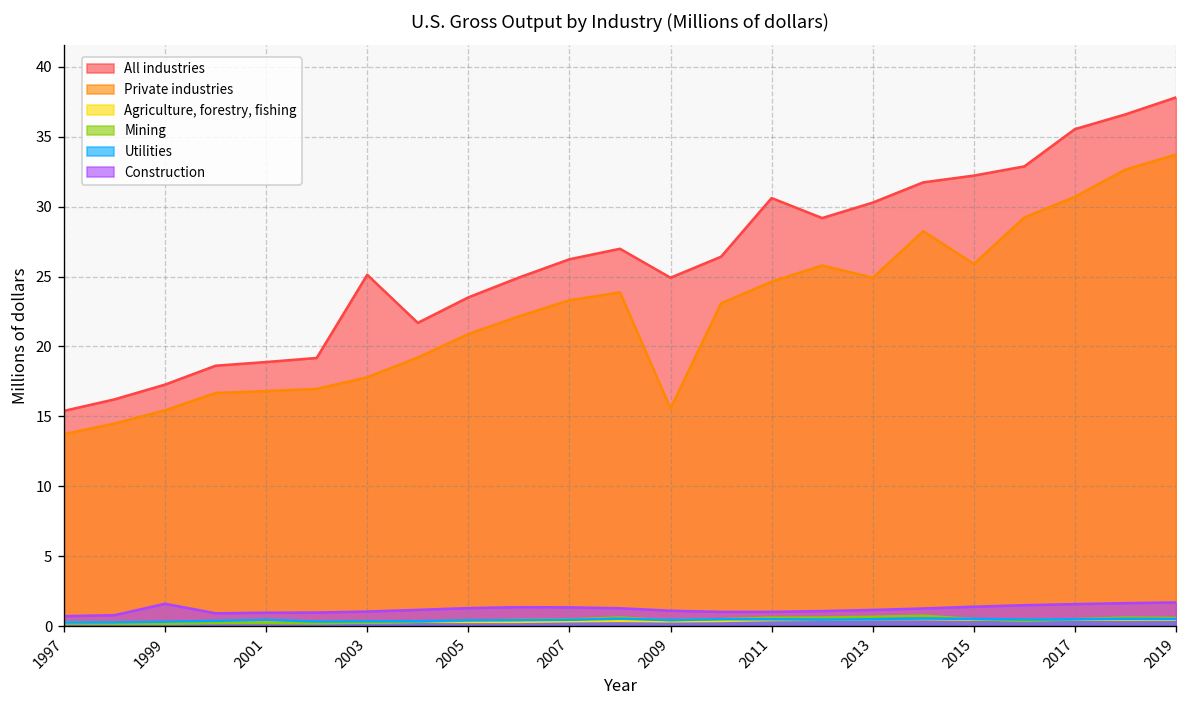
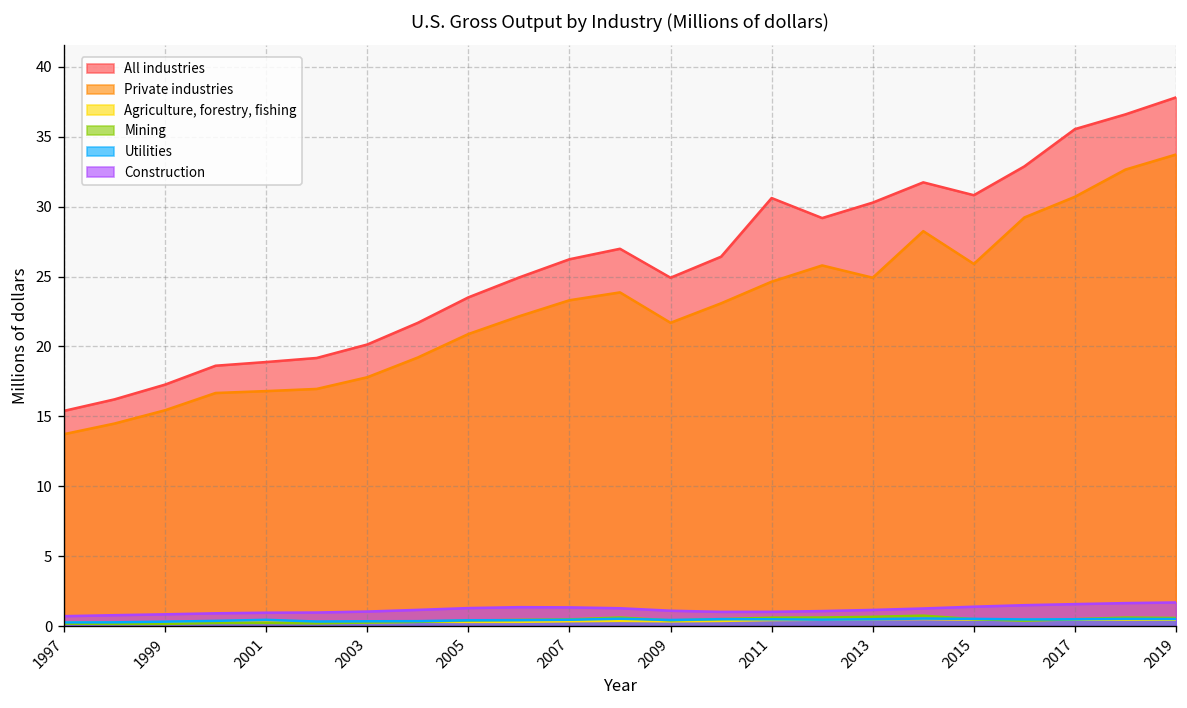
  {
    "All industries": {
      "1997": 15.4,
      "1999": 17.3,
      "2001": 18.9,
-     "2003": 25.1,
+     "2003": 20.1,
      "2005": 23.5,
      "2007": 26.2,
      "2009": 24.9,
      "2011": 30.6,
      "2013": 30.3,
-     "2015": 32.2,
+     "2015": 30.8,
      "2017": 35.5,
      "2019": 37.8
    },
    "Private industries": {
      "1997": 13.7,
      "1999": 15.4,
      "2001": 16.8,
      "2003": 17.8,
      "2005": 20.9,
      "2007": 23.3,
-     "2009": 15.6,
+     "2009": 21.7,
      "2011": 24.6,
      "2013": 24.9,
      "2015": 25.9,
      "2017": 30.7,
      "2019": 33.7
    },
    "Construction": {
      "1997": 0.7,
-     "1999": 1.6,
+     "1999": 0.8,
      "2001": 1.0,
      "2003": 1.0,
      "2005": 1.3,
      "2007": 1.3,
      "2009": 1.1,
      "2011": 1.0,
      "2013": 1.2,
      "2015": 1.4,
      "2017": 1.6,
      "2019": 1.7
    }
  }
